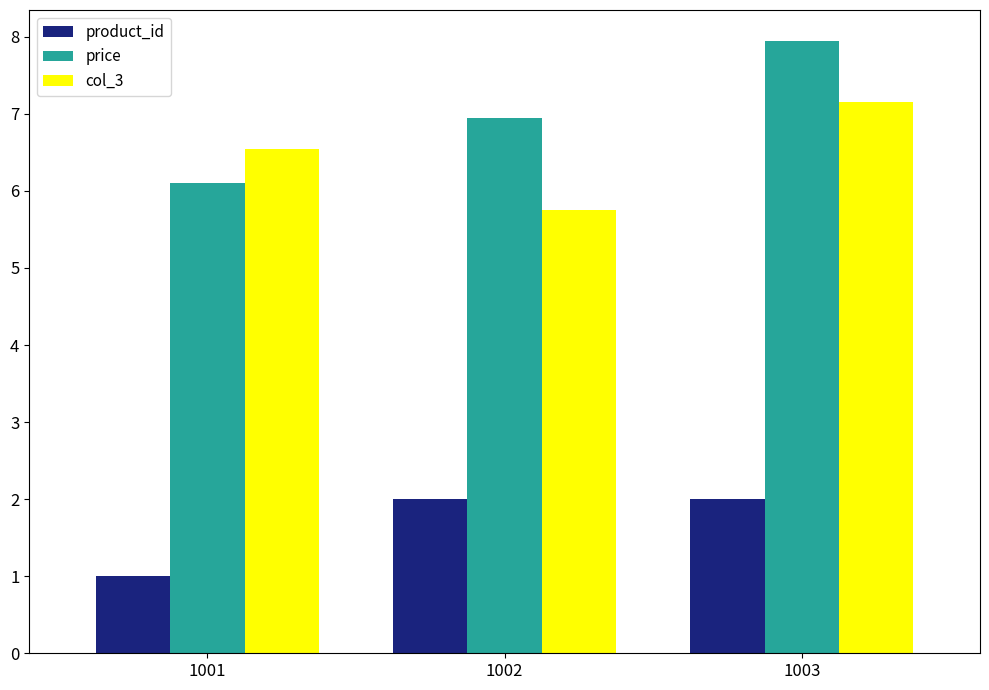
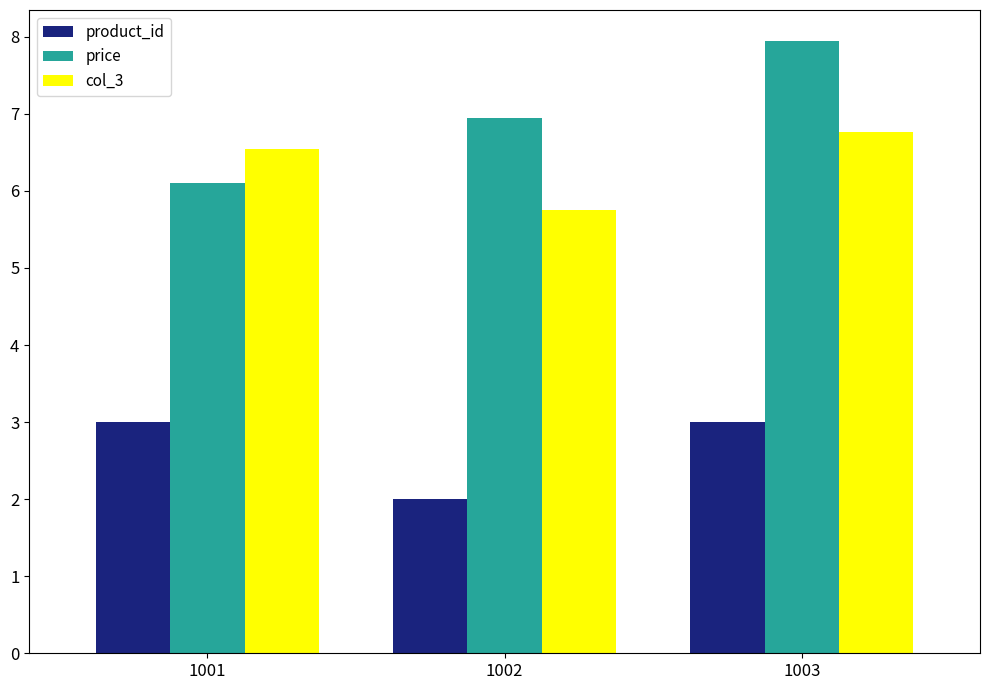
  {
    "product_id": {
-     "1001": 1,
+     "1001": 3,
      "1002": 2,
-     "1003": 2
+     "1003": 3
    },
    "price": {
      "1001": 6.1,
      "1002": 7.0,
      "1003": 8.0
    },
    "col_3": {
      "1001": 6.5,
      "1002": 5.7,
-     "1003": 7.2
+     "1003": 6.8
    }
  }
